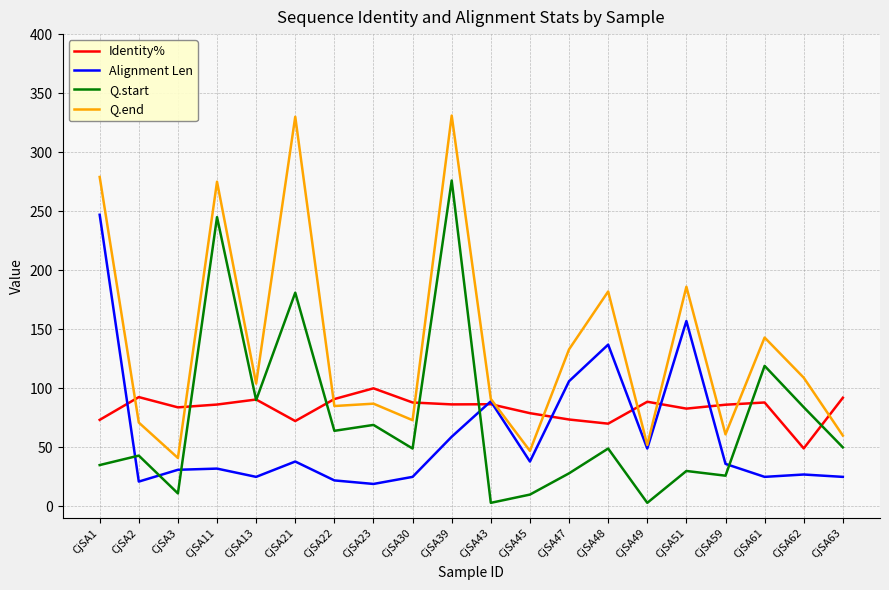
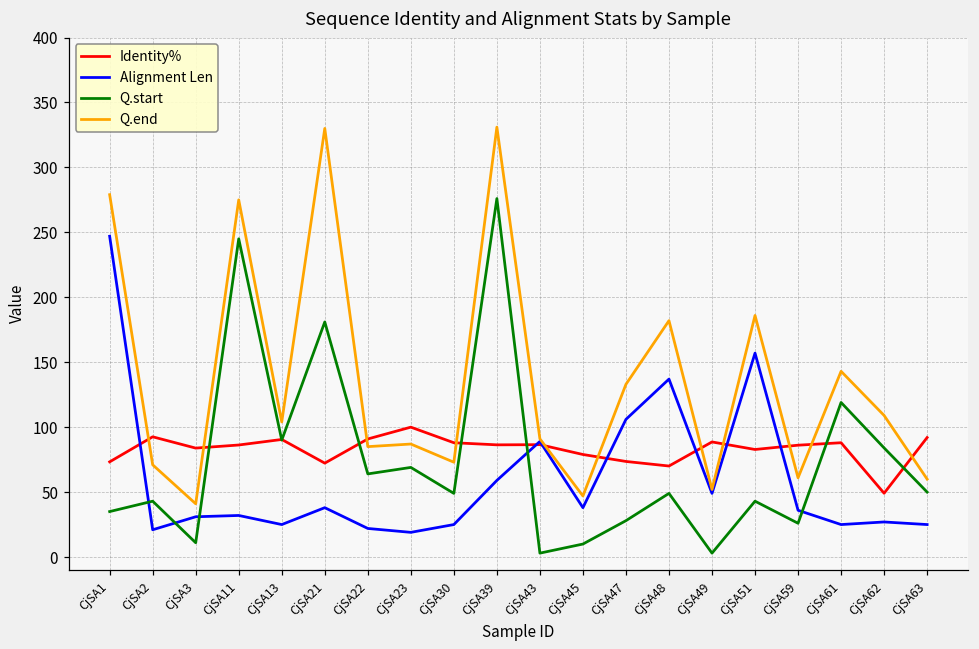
  {
    "Identity%": {
      "CjSA1": 73,
      "CjSA2": 93,
      "CjSA3": 84,
      "CjSA11": 86,
      "CjSA21": 72,
      "CjSA22": 91,
      "CjSA23": 100,
      "CjSA30": 88,
      "CjSA39": 86,
      "CjSA43": 87,
      "CjSA45": 79,
      "CjSA47": 74,
      "CjSA48": 70,
      "CjSA49": 89,
      "CjSA51": 83,
      "CjSA59": 86,
      "CjSA61": 88,
      "CjSA62": 49,
      "CjSA63": 92
    },
    "Alignment Len": {
      "CjSA1": 247,
      "CjSA2": 21,
      "CjSA3": 31,
      "CjSA11": 32,
      "CjSA13": 25,
      "CjSA21": 38,
      "CjSA22": 22,
      "CjSA23": 19,
      "CjSA30": 25,
      "CjSA39": 59,
      "CjSA45": 38,
      "CjSA47": 106,
      "CjSA48": 137,
      "CjSA49": 49,
      "CjSA51": 157,
      "CjSA59": 36,
      "CjSA61": 25,
      "CjSA62": 27,
      "CjSA63": 25
    },
    "Q.start": {
      "CjSA1": 35,
      "CjSA2": 43,
      "CjSA3": 11,
      "CjSA11": 245,
      "CjSA21": 181,
      "CjSA22": 64,
      "CjSA23": 69,
      "CjSA30": 49,
      "CjSA39": 276,
      "CjSA43": 3,
      "CjSA45": 10,
      "CjSA47": 28,
      "CjSA48": 49,
      "CjSA49": 3,
-     "CjSA51": 30,
+     "CjSA51": 43,
      "CjSA59": 26,
      "CjSA61": 119,
      "CjSA62": 84,
      "CjSA63": 50
    },
    "Q.end": {
      "CjSA1": 279,
      "CjSA2": 71,
      "CjSA3": 41,
      "CjSA11": 275,
      "CjSA13": 104,
      "CjSA21": 330,
      "CjSA22": 85,
      "CjSA23": 87,
      "CjSA30": 73,
      "CjSA39": 331,
      "CjSA45": 47,
      "CjSA47": 133,
      "CjSA48": 182,
      "CjSA49": 52,
      "CjSA51": 186,
      "CjSA59": 61,
      "CjSA61": 143,
      "CjSA62": 109,
      "CjSA63": 60
    }
  }
